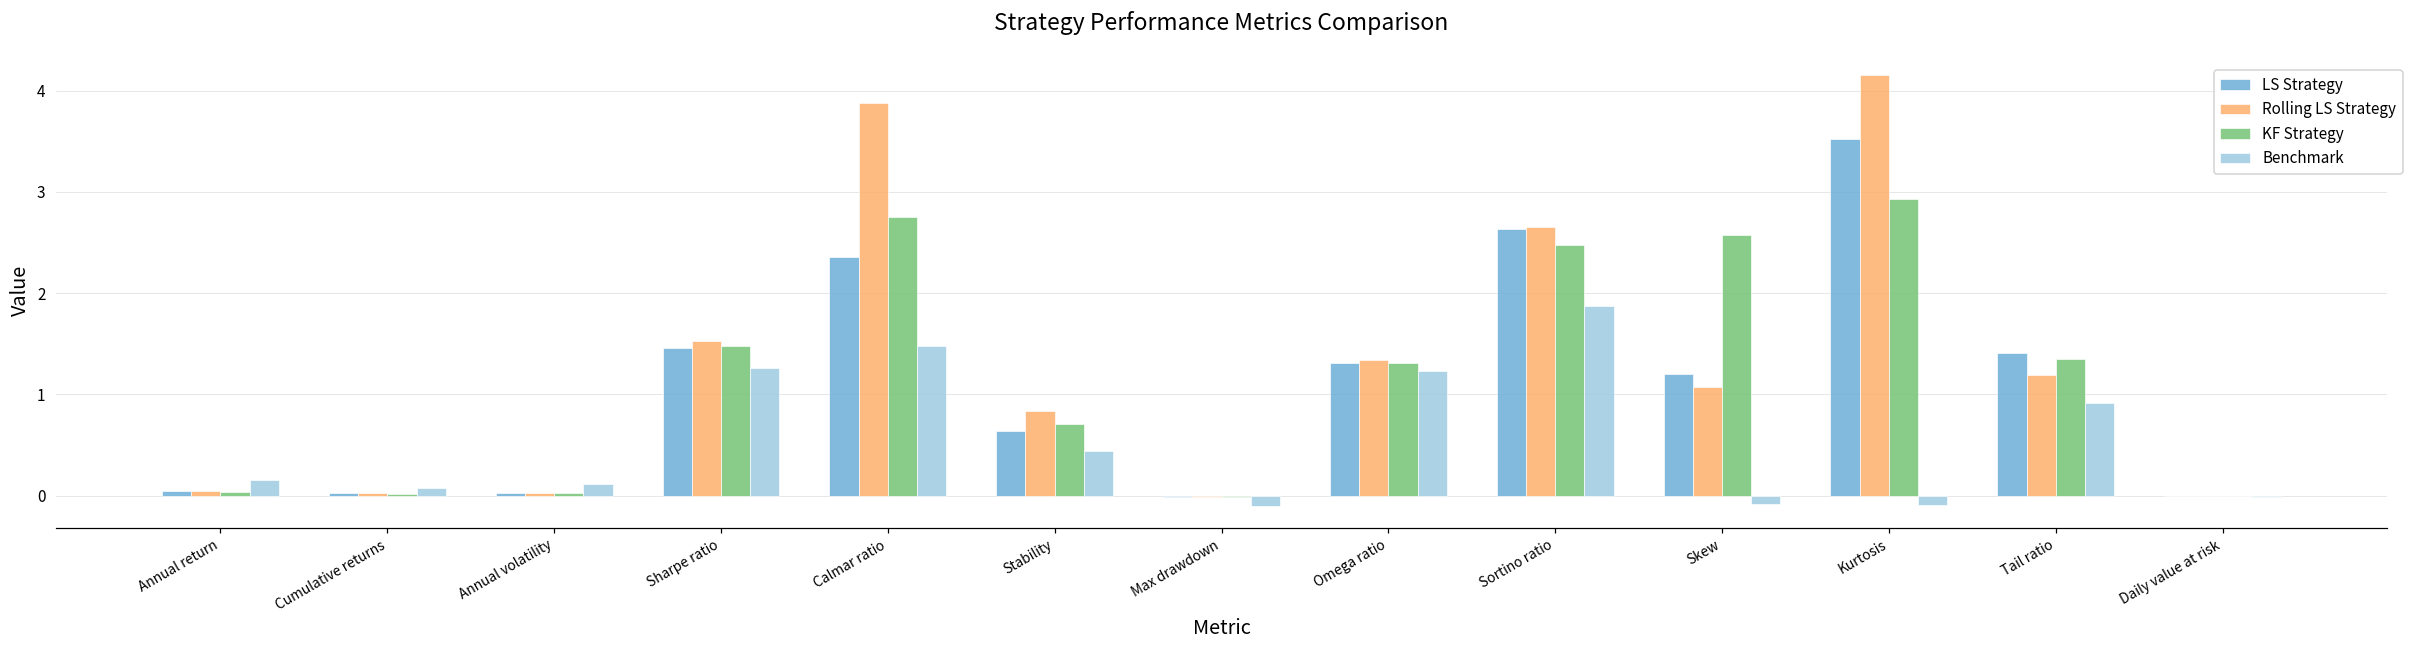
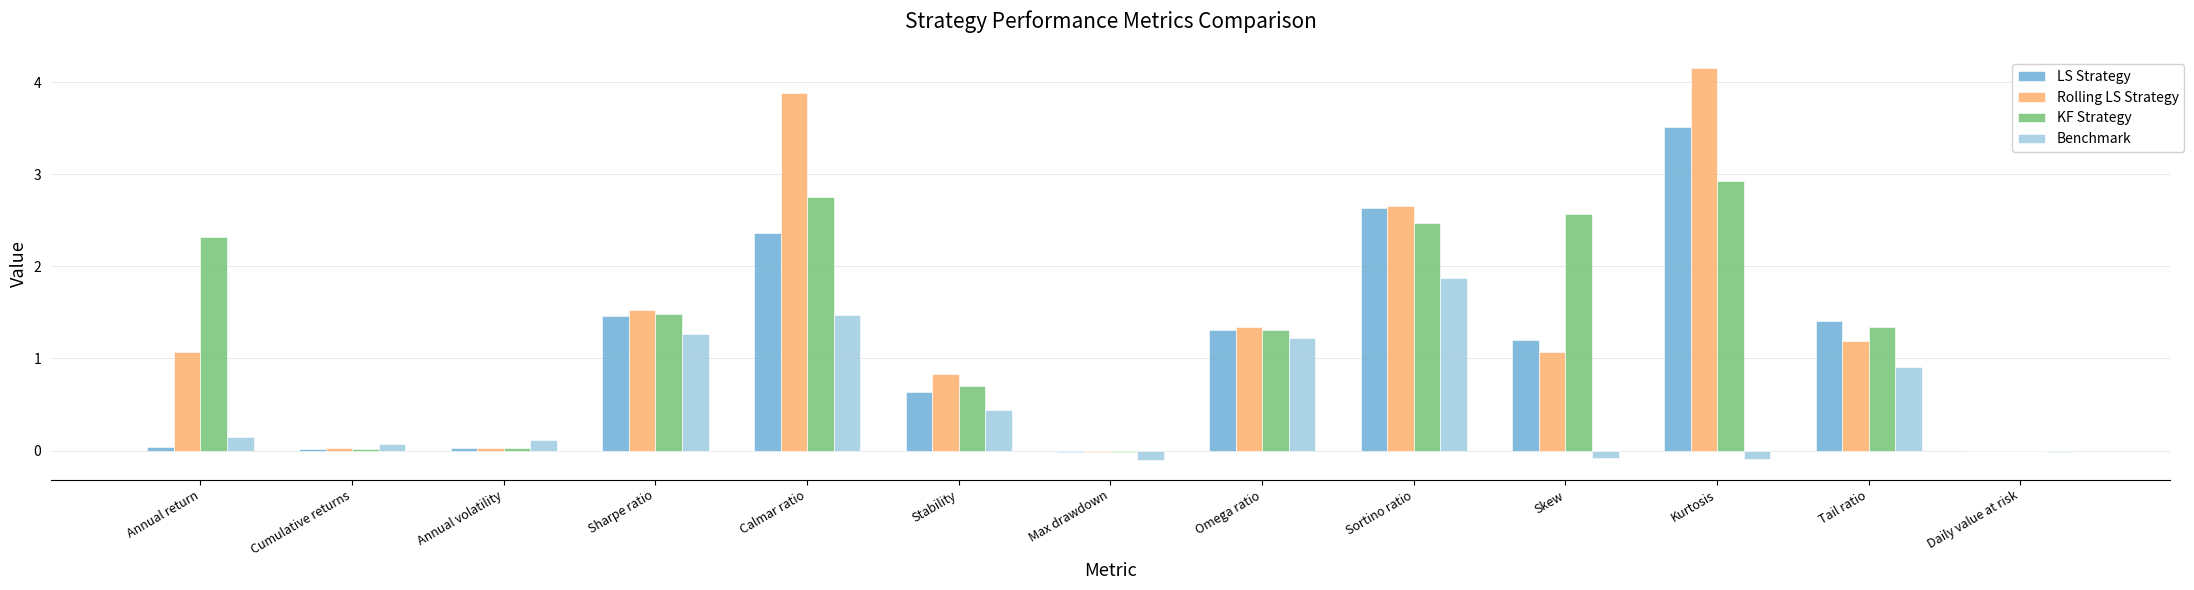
  {
    "Rolling LS Strategy": {
-     "Annual return": 0.0,
+     "Annual return": 1.1,
      "Annual volatility": 0.0,
      "Sharpe ratio": 1.5,
      "Calmar ratio": 3.9,
      "Stability": 0.8,
      "Omega ratio": 1.3,
      "Sortino ratio": 2.7,
      "Skew": 1.1,
      "Kurtosis": 4.2,
      "Tail ratio": 1.2
    },
    "KF Strategy": {
-     "Annual return": 0.0,
+     "Annual return": 2.3,
      "Sharpe ratio": 1.5,
      "Calmar ratio": 2.8,
      "Stability": 0.7,
      "Omega ratio": 1.3,
      "Sortino ratio": 2.5,
      "Skew": 2.6,
      "Kurtosis": 2.9,
      "Tail ratio": 1.3
    }
  }
